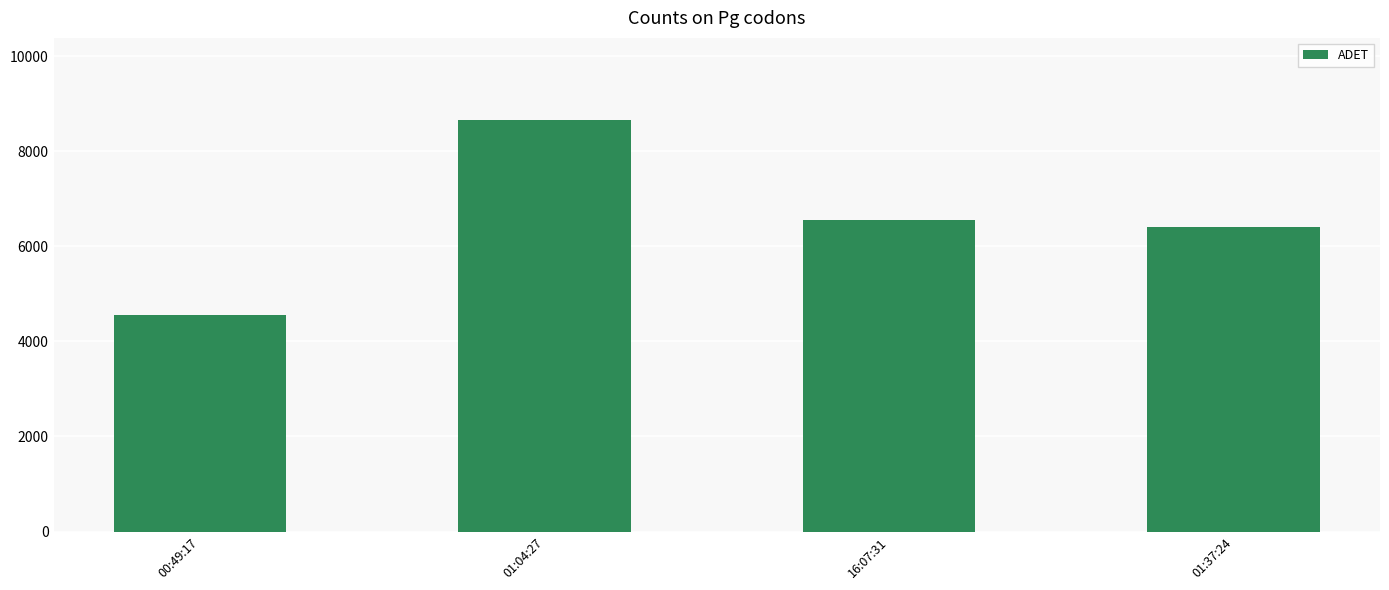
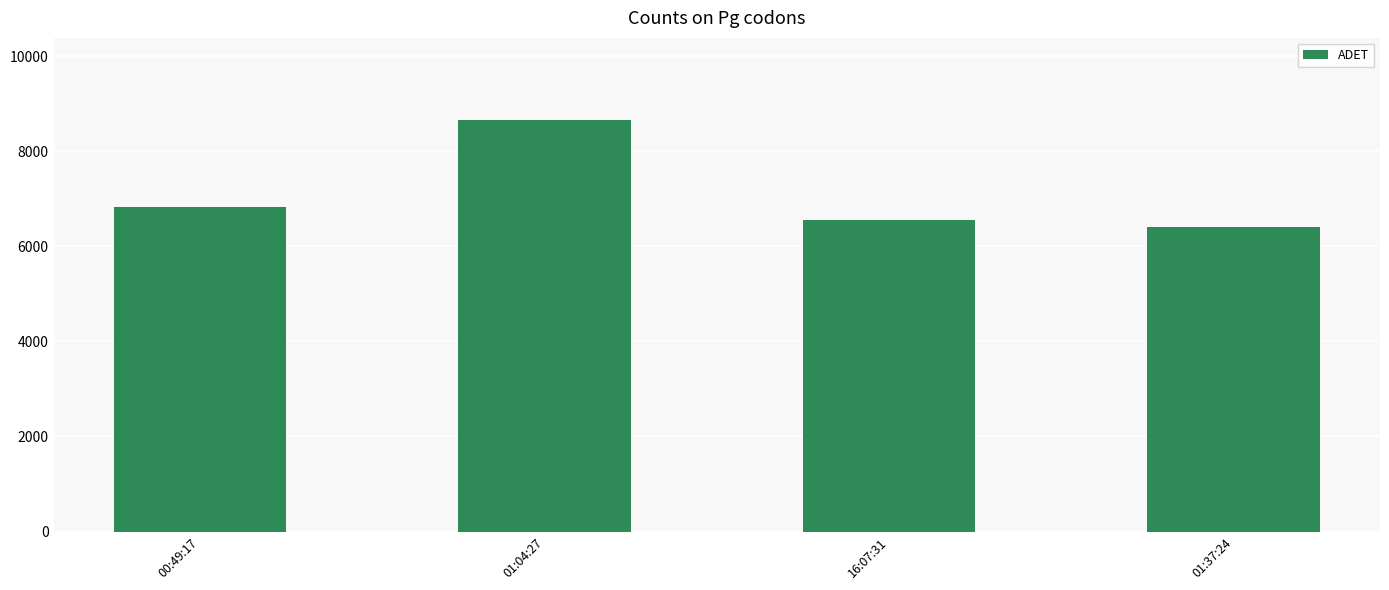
  {
-   "00:49:17": 4500,
+   "00:49:17": 6800,
    "01:04:27": 8700,
    "16:07:31": 6600,
    "01:37:24": 6400
  }
